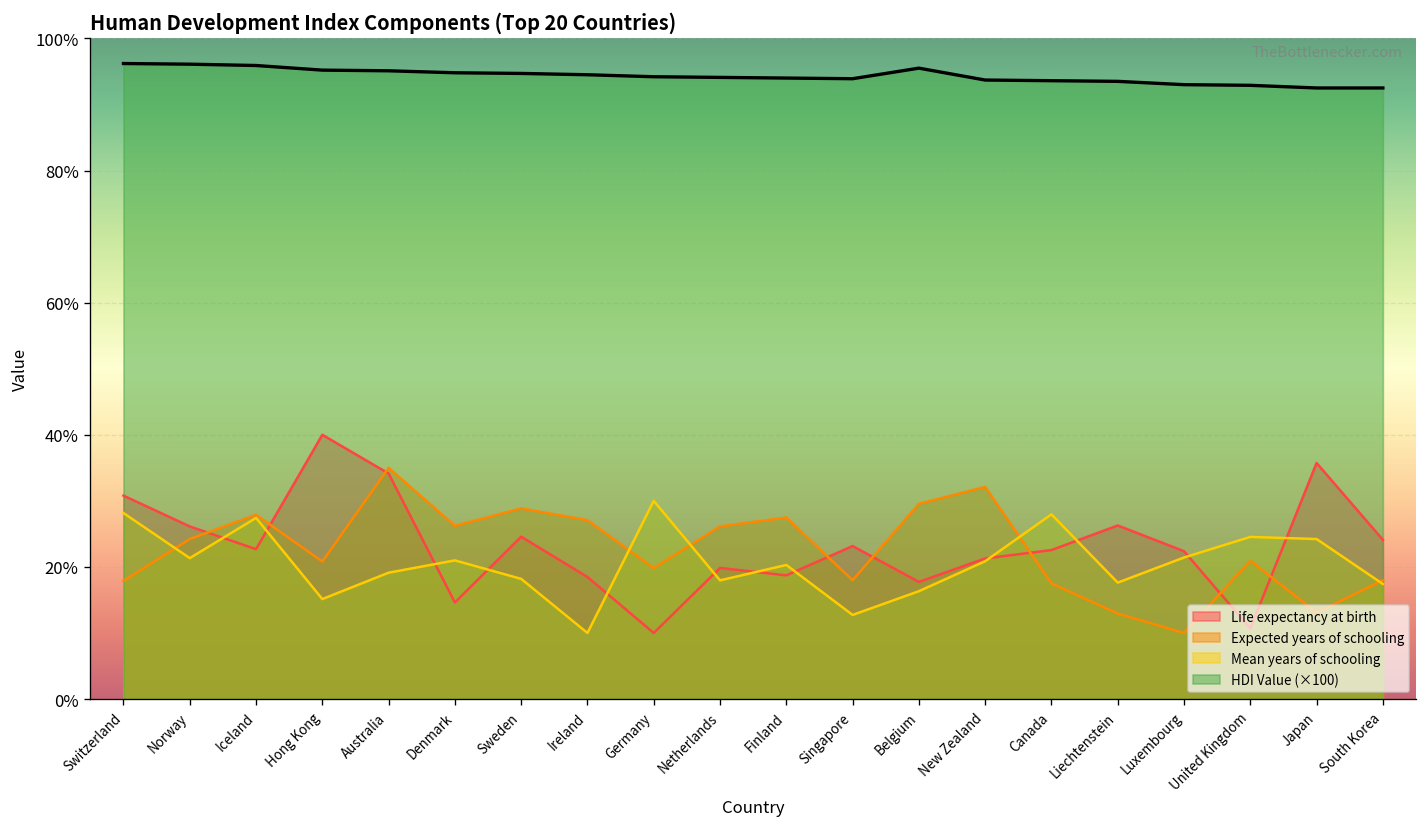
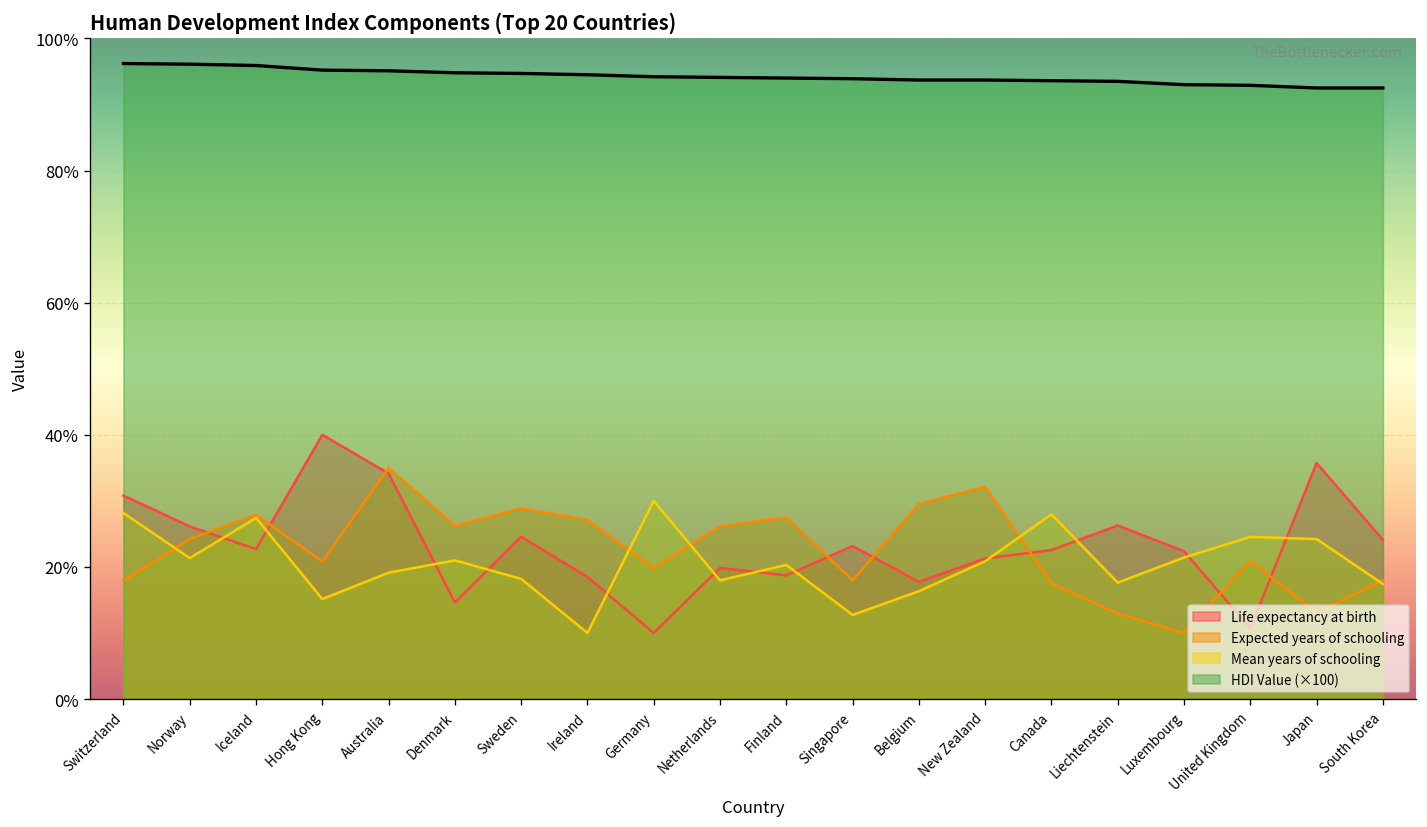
  {
    "Life expectancy at birth": {
      "Switzerland": "31%",
      "Norway": "26%",
      "Iceland": "23%",
      "Hong Kong": "40%",
      "Australia": "34%",
      "Denmark": "15%",
      "Sweden": "25%",
      "Ireland": "18%",
      "Germany": "10%",
      "Netherlands": "20%",
      "Finland": "19%",
      "Singapore": "23%",
      "Belgium": "18%",
      "Canada": "23%",
      "Liechtenstein": "26%",
      "Luxembourg": "22%",
      "Japan": "36%",
      "South Korea": "24%"
    },
    "HDI Value (×100)": {
      "Switzerland": "96%",
      "Norway": "96%",
      "Iceland": "96%",
      "Hong Kong": "95%",
      "Australia": "95%",
      "Denmark": "95%",
      "Sweden": "95%",
      "Ireland": "95%",
      "Germany": "94%",
      "Netherlands": "94%",
      "Finland": "94%",
      "Singapore": "94%",
-     "Belgium": "96%",
+     "Belgium": "94%",
      "New Zealand": "94%",
      "Canada": "94%",
      "Liechtenstein": "94%",
      "Luxembourg": "93%",
      "United Kingdom": "93%",
      "Japan": "93%",
      "South Korea": "93%"
    }
  }
